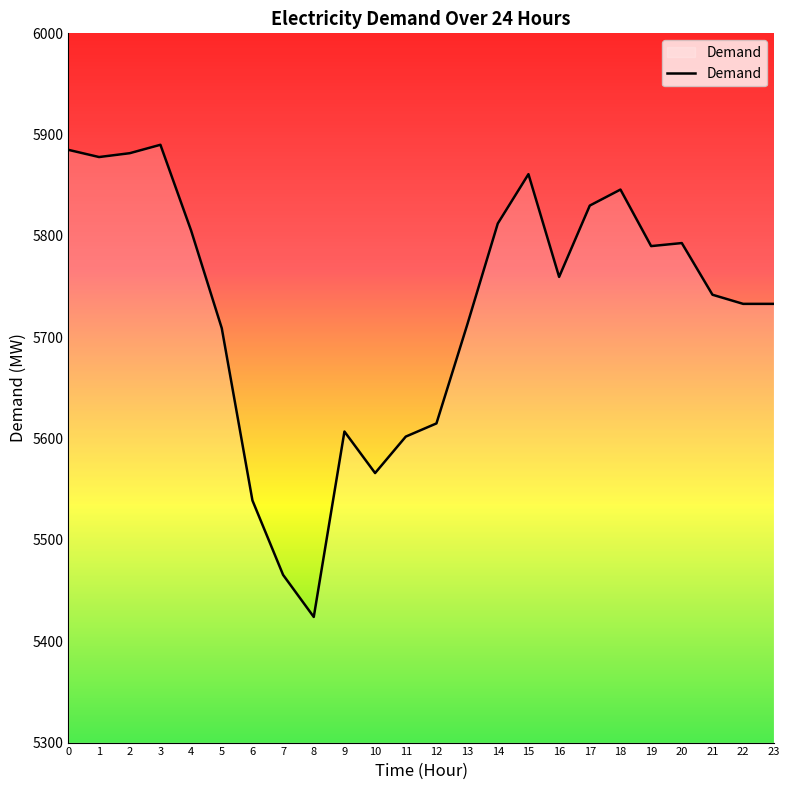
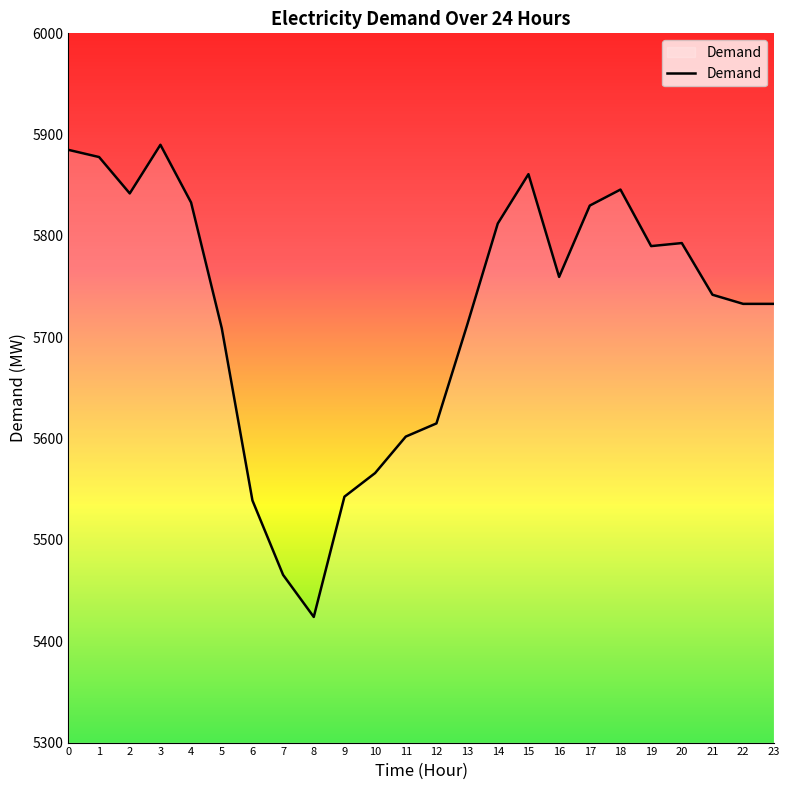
  {
    "0": 5885,
    "1": 5878,
-   "2": 5882,
+   "2": 5842,
    "3": 5890,
-   "4": 5805,
+   "4": 5833,
    "5": 5709,
    "6": 5539,
    "7": 5466,
    "8": 5424,
-   "9": 5607,
+   "9": 5543,
    "10": 5566,
    "11": 5602,
    "12": 5615,
    "13": 5712,
    "14": 5812,
    "15": 5861,
    "16": 5760,
    "17": 5830,
    "18": 5846,
    "19": 5790,
    "20": 5793,
    "21": 5742,
    "22": 5733,
    "23": 5733
  }
